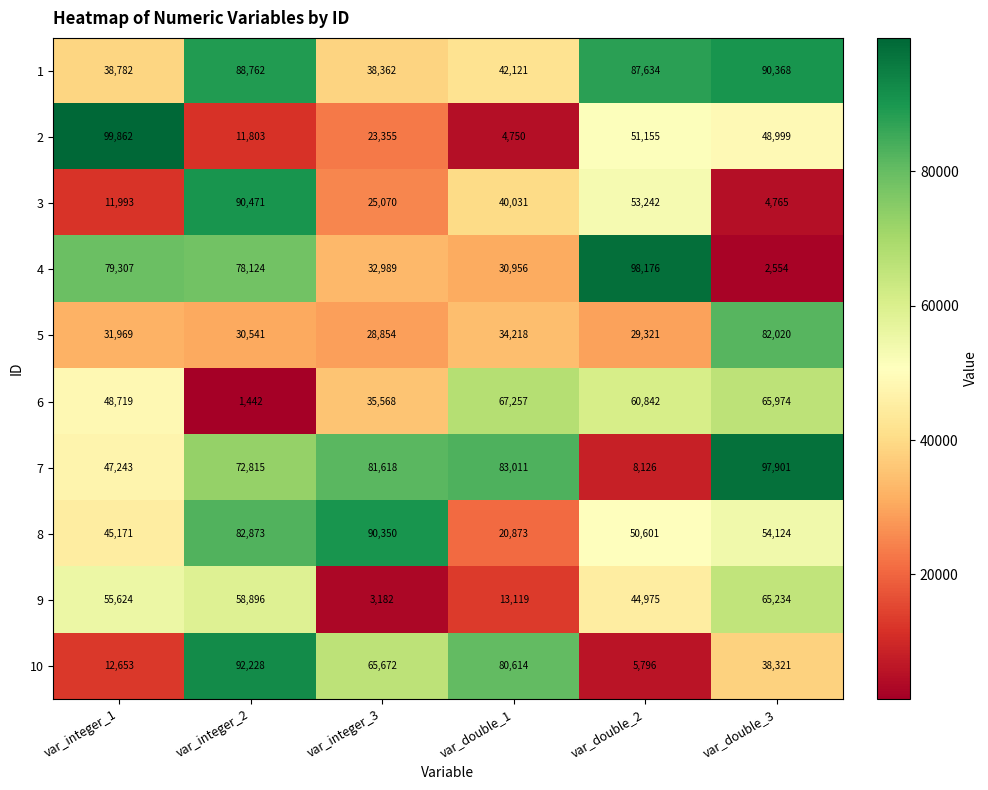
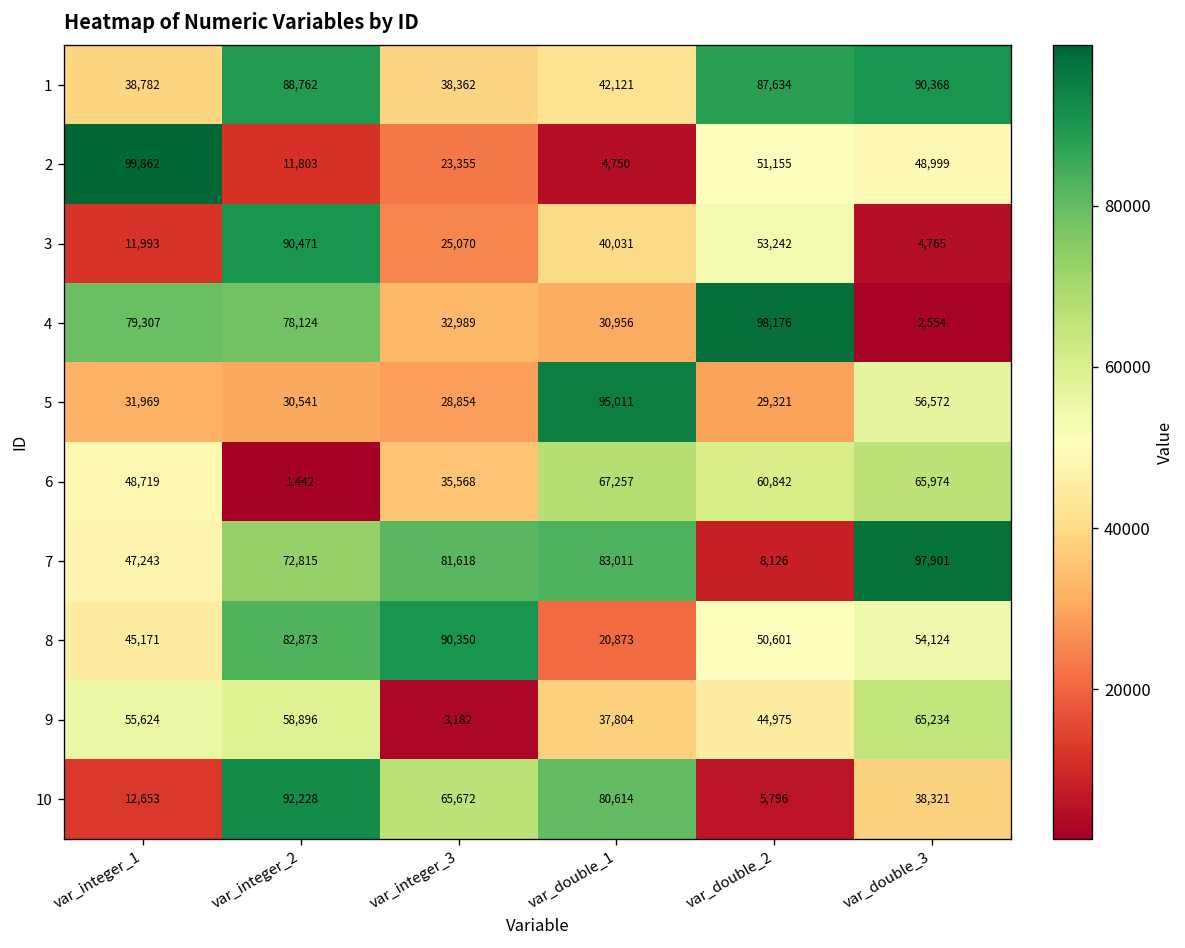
  {
    "1": {
      "var_integer_1": "38,782",
      "var_integer_2": "88,762",
      "var_integer_3": "38,362",
      "var_double_1": "42,121",
      "var_double_2": "87,634",
      "var_double_3": "90,368"
    },
    "2": {
      "var_integer_1": "99,862",
      "var_integer_2": "11,803",
      "var_integer_3": "23,355",
      "var_double_1": "4,750",
      "var_double_2": "51,155",
      "var_double_3": "48,999"
    },
    "3": {
      "var_integer_1": "11,993",
      "var_integer_2": "90,471",
      "var_integer_3": "25,070",
      "var_double_1": "40,031",
      "var_double_2": "53,242",
      "var_double_3": "4,765"
    },
    "4": {
      "var_integer_1": "79,307",
      "var_integer_2": "78,124",
      "var_integer_3": "32,989",
      "var_double_1": "30,956",
      "var_double_2": "98,176",
      "var_double_3": "2,554"
    },
    "5": {
      "var_integer_1": "31,969",
      "var_integer_2": "30,541",
      "var_integer_3": "28,854",
-     "var_double_1": "34,218",
+     "var_double_1": "95,011",
      "var_double_2": "29,321",
-     "var_double_3": "82,020"
+     "var_double_3": "56,572"
    },
    "6": {
      "var_integer_1": "48,719",
      "var_integer_2": "1,442",
      "var_integer_3": "35,568",
      "var_double_1": "67,257",
      "var_double_2": "60,842",
      "var_double_3": "65,974"
    },
    "7": {
      "var_integer_1": "47,243",
      "var_integer_2": "72,815",
      "var_integer_3": "81,618",
      "var_double_1": "83,011",
      "var_double_2": "8,126",
      "var_double_3": "97,901"
    },
    "8": {
      "var_integer_1": "45,171",
      "var_integer_2": "82,873",
      "var_integer_3": "90,350",
      "var_double_1": "20,873",
      "var_double_2": "50,601",
      "var_double_3": "54,124"
    },
    "9": {
      "var_integer_1": "55,624",
      "var_integer_2": "58,896",
      "var_integer_3": "3,182",
-     "var_double_1": "13,119",
+     "var_double_1": "37,804",
      "var_double_2": "44,975",
      "var_double_3": "65,234"
    },
    "10": {
      "var_integer_1": "12,653",
      "var_integer_2": "92,228",
      "var_integer_3": "65,672",
      "var_double_1": "80,614",
      "var_double_2": "5,796",
      "var_double_3": "38,321"
    }
  }
